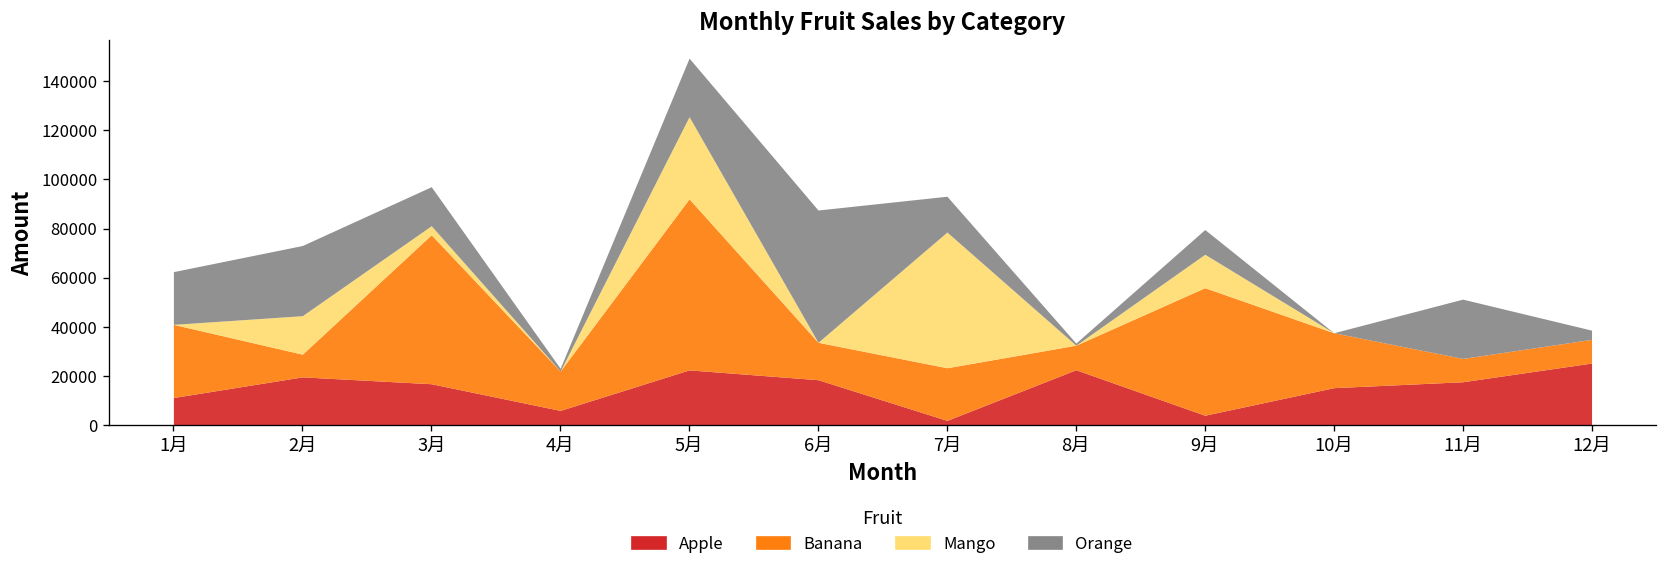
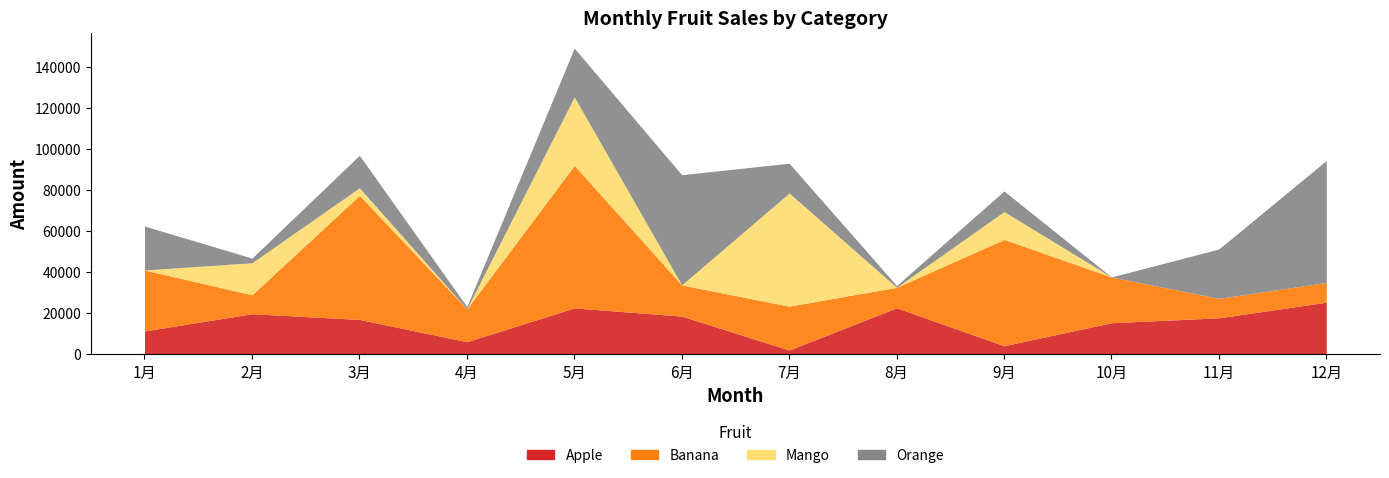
  {
    "Apple": {
      "1月": 11000,
      "2月": 20000,
      "3月": 17000,
      "4月": 6000,
      "5月": 23000,
      "6月": 19000,
      "7月": 2000,
      "8月": 23000,
      "9月": 4000,
      "10月": 15000,
      "11月": 18000,
      "12月": 25000
    },
    "Banana": {
      "2月": 9000,
      "3月": 61000,
      "5月": 70000,
      "7月": 21000,
      "9月": 52000
    },
    "Mango": {
      "2月": 16000,
      "3月": 4000,
      "5月": 33000,
      "7月": 55000,
      "9月": 14000
    },
    "Orange": {
      "1月": 21000,
-     "2月": 29000,
+     "2月": 2000,
      "3月": 16000,
      "5月": 24000,
      "6月": 54000,
      "7月": 15000,
      "9月": 10000,
      "11月": 24000,
-     "12月": 4000
+     "12月": 59000
    }
  }
